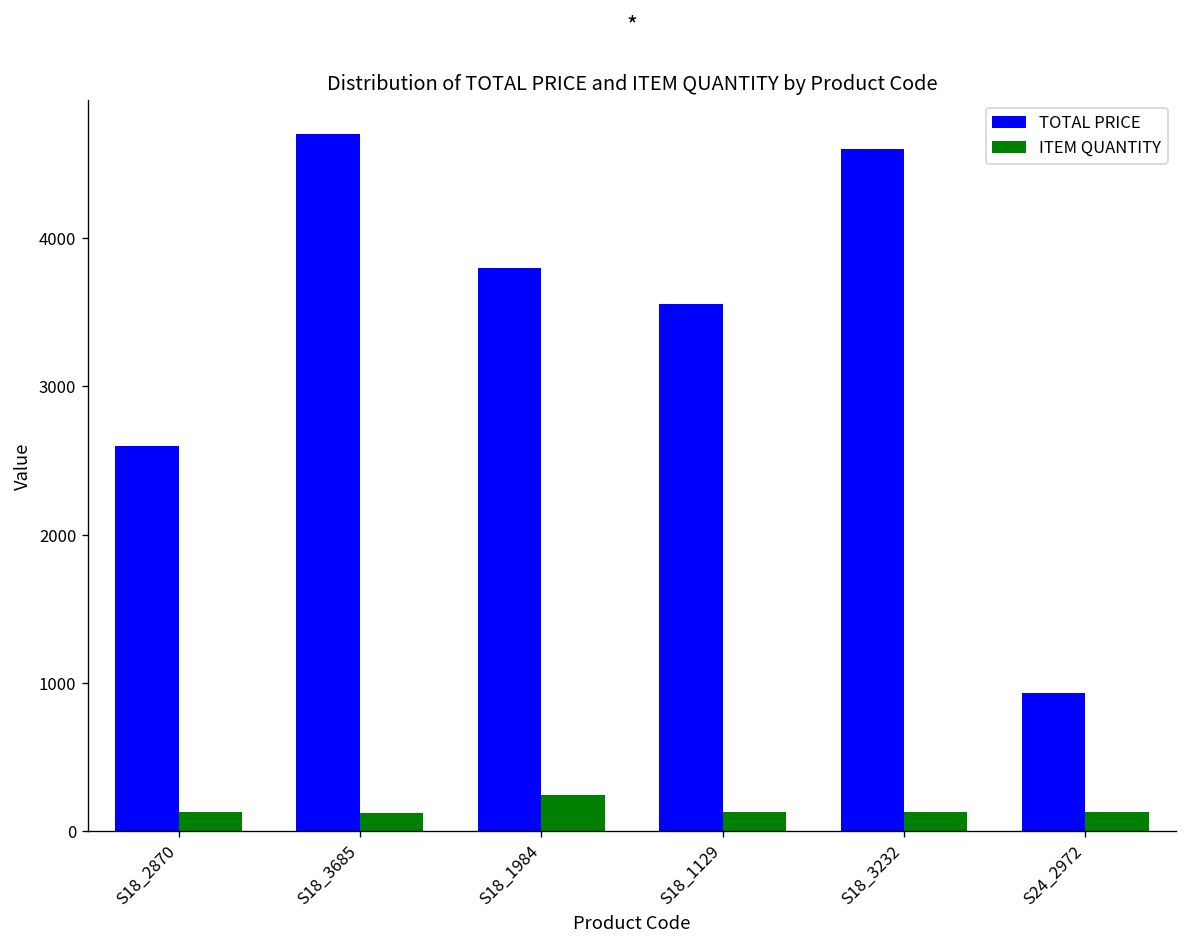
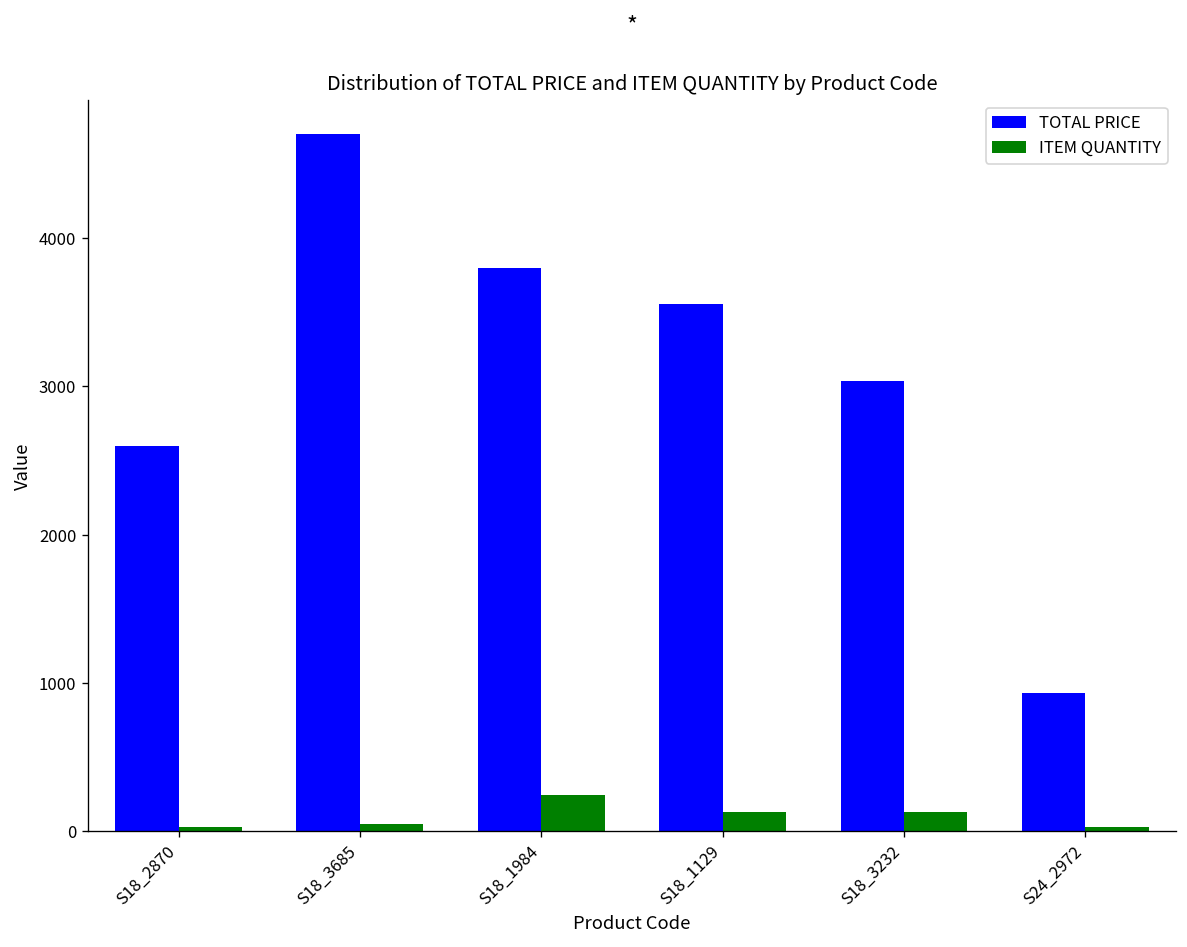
  {
    "TOTAL PRICE": {
      "S18_2870": 2600,
      "S18_3685": 4700,
      "S18_1984": 3800,
      "S18_1129": 3560,
-     "S18_3232": 4600,
+     "S18_3232": 3040,
      "S24_2972": 930
    },
    "ITEM QUANTITY": {
-     "S18_2870": 130,
-     "S18_3685": 120,
+     "S18_2870": 30,
+     "S18_3685": 50,
      "S18_1984": 240,
      "S18_1129": 130,
      "S18_3232": 130,
-     "S24_2972": 130
+     "S24_2972": 30
    }
  }
